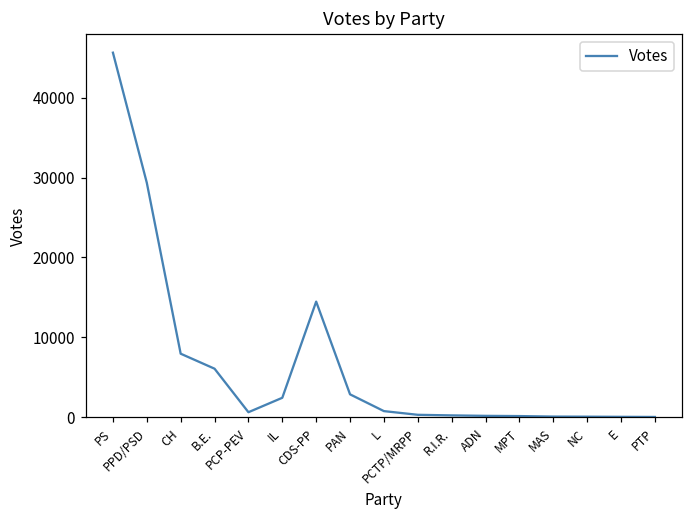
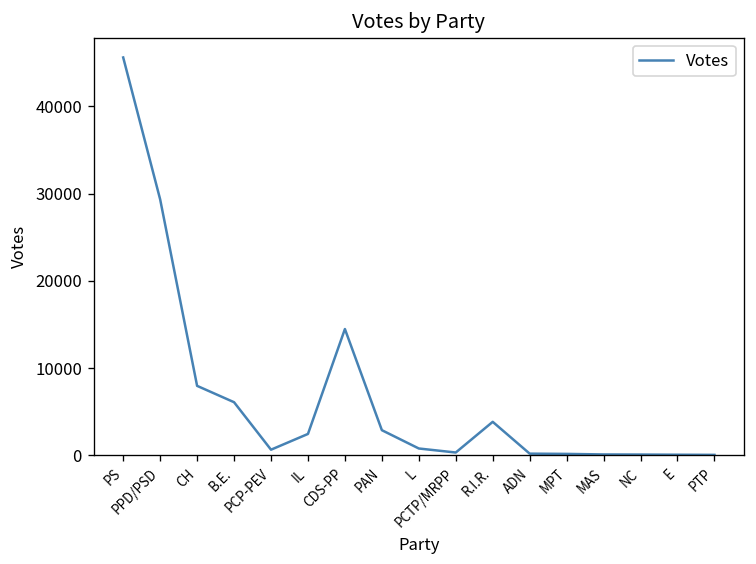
  {
    "PS": 46000,
    "PPD/PSD": 29000,
    "CH": 8000,
    "B.E.": 6000,
    "PCP-PEV": 1000,
    "IL": 2000,
    "CDS-PP": 14000,
    "PAN": 3000,
    "L": 1000,
    "PCTP/MRPP": 0,
-   "R.I.R.": 0,
+   "R.I.R.": 4000,
    "ADN": 0,
    "MPT": 0,
    "MAS": 0,
    "NC": 0,
    "E": 0,
    "PTP": 0
  }
